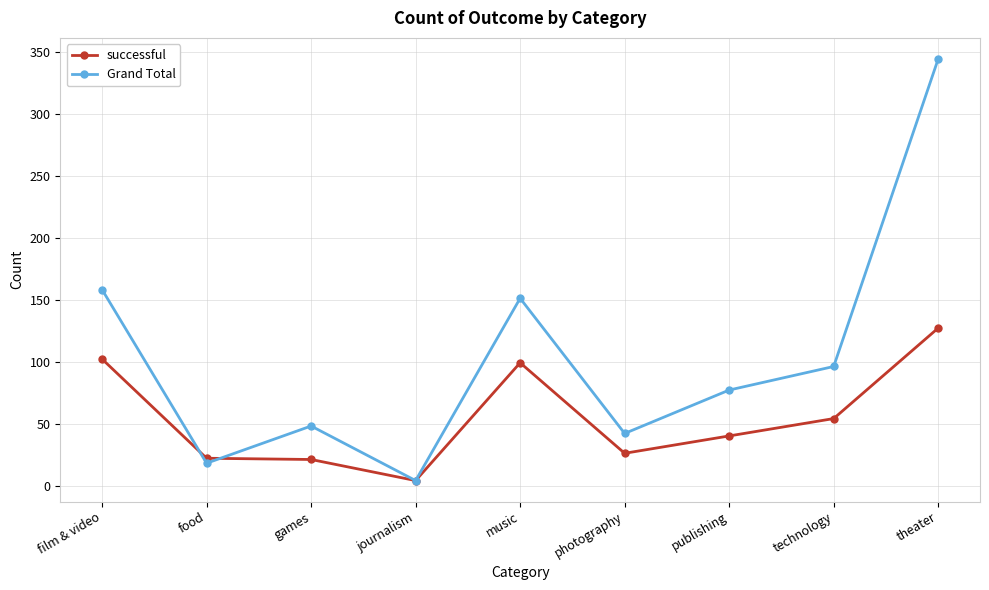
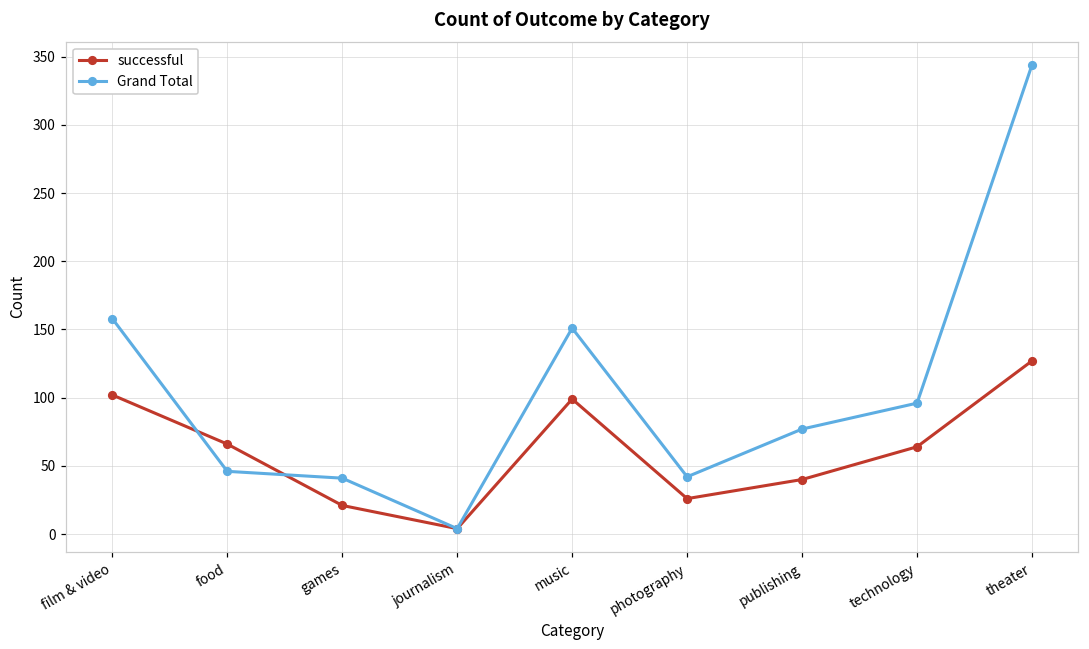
  {
    "successful": {
      "film & video": 102,
-     "food": 22,
+     "food": 66,
      "games": 21,
      "music": 99,
      "photography": 26,
      "publishing": 40,
-     "technology": 54,
+     "technology": 64,
      "theater": 127
    },
    "Grand Total": {
      "film & video": 158,
-     "food": 18,
-     "games": 48,
+     "food": 46,
+     "games": 41,
      "music": 151,
      "photography": 42,
      "publishing": 77,
      "technology": 96,
      "theater": 344
    }
  }
